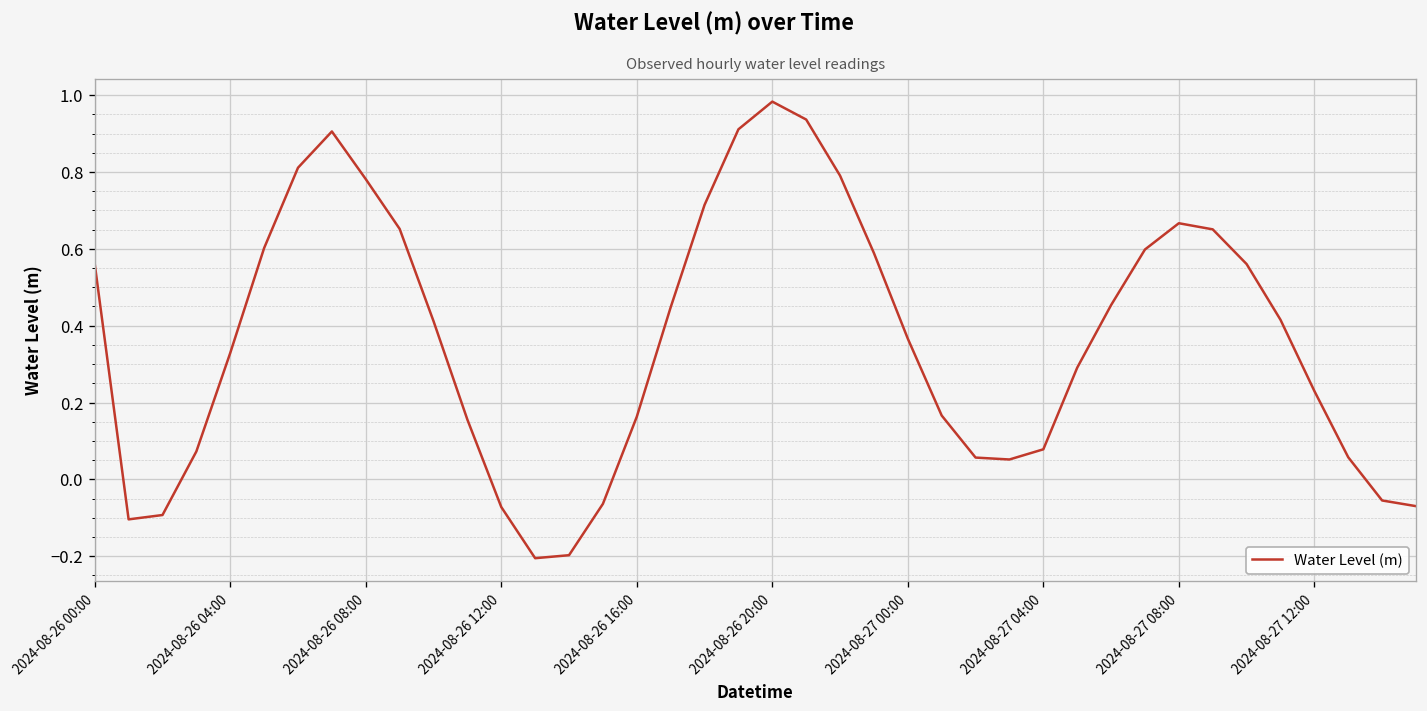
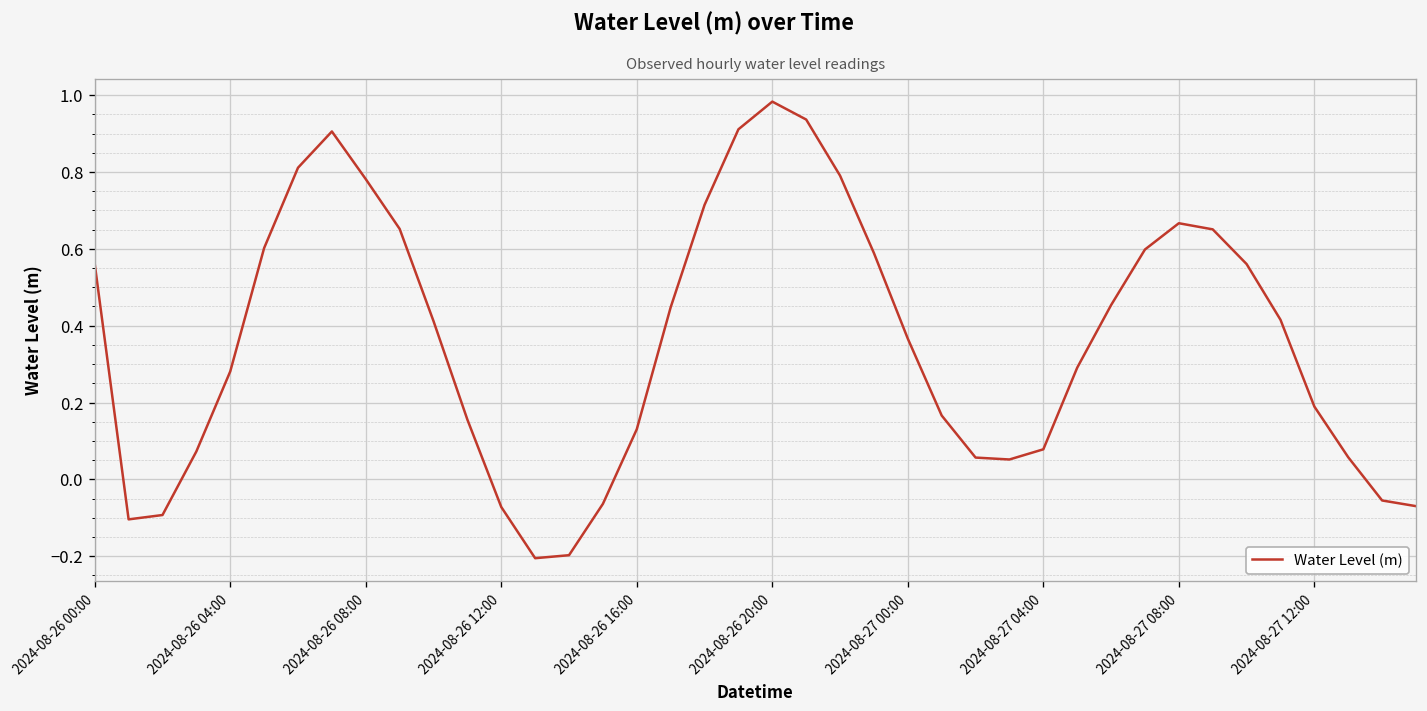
  {
    "2024-08-26 00:00": 0.56,
-   "2024-08-26 04:00": 0.33,
+   "2024-08-26 04:00": 0.28,
    "2024-08-26 08:00": 0.78,
    "2024-08-26 12:00": -0.07,
-   "2024-08-26 16:00": 0.16,
+   "2024-08-26 16:00": 0.13,
    "2024-08-26 20:00": 0.98,
    "2024-08-27 00:00": 0.37,
    "2024-08-27 04:00": 0.08,
    "2024-08-27 08:00": 0.67,
-   "2024-08-27 12:00": 0.23
+   "2024-08-27 12:00": 0.19
  }
